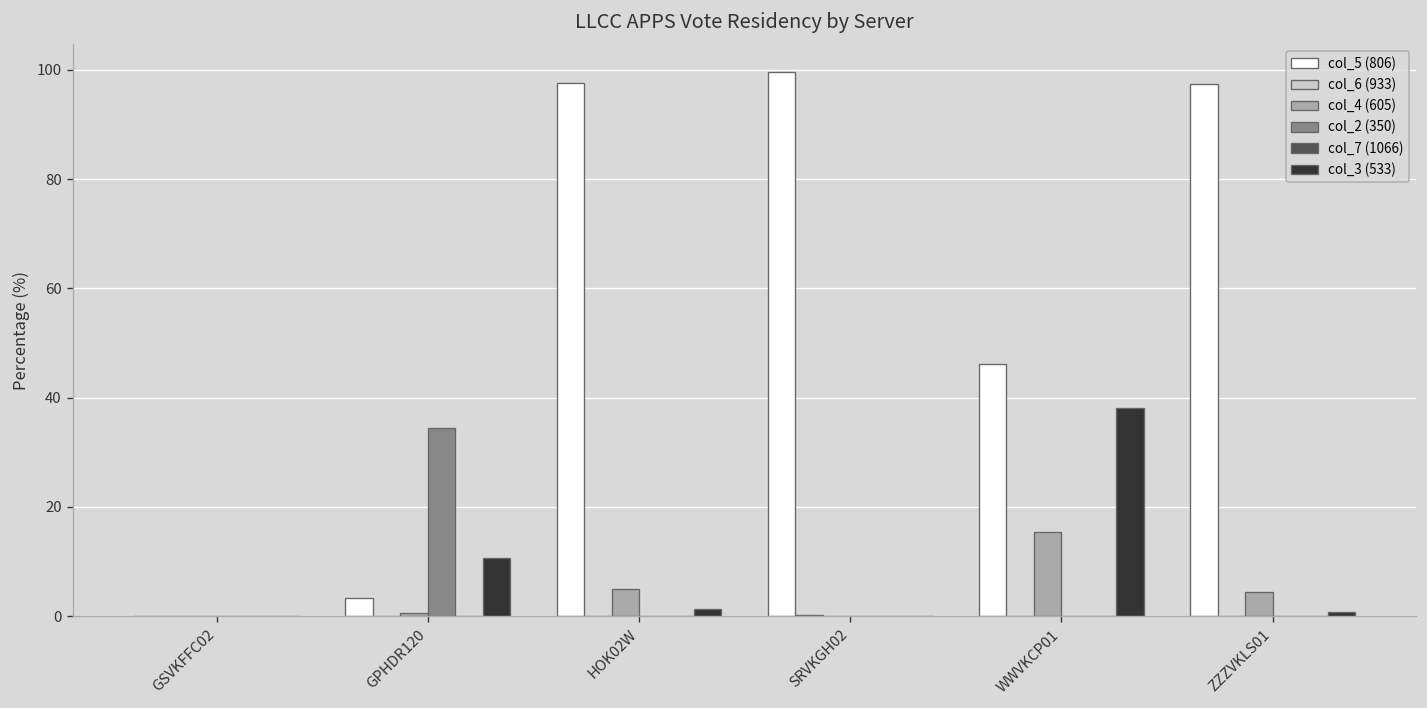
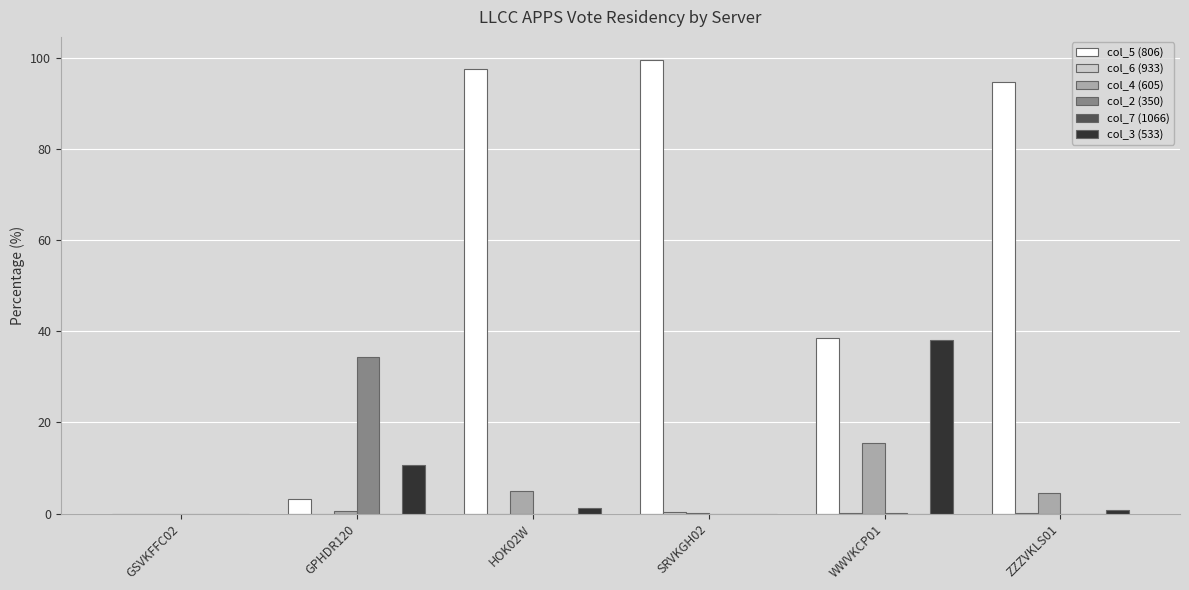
  {
    "col_5 (806)": {
      "GSVKFFC02": 0,
      "GPHDR120": 3,
      "HOK02W": 98,
      "SRVKGH02": 100,
-     "WWVKCP01": 46,
-     "ZZZVKLS01": 97
+     "WWVKCP01": 39,
+     "ZZZVKLS01": 95
    }
  }
